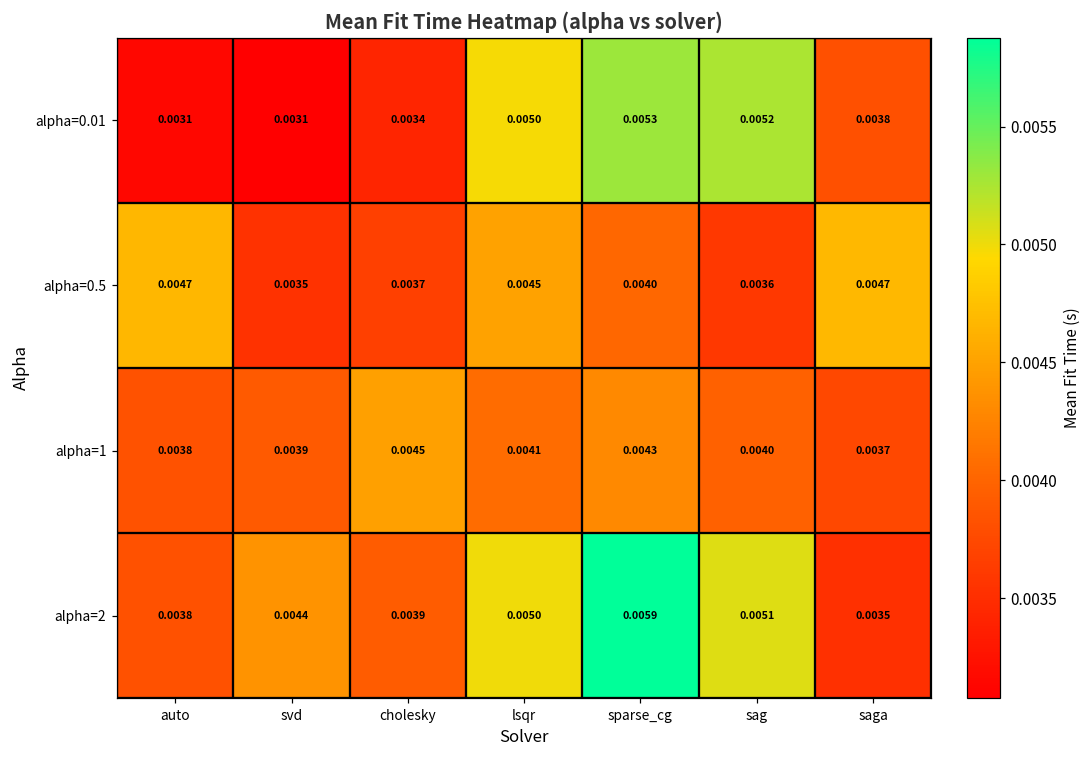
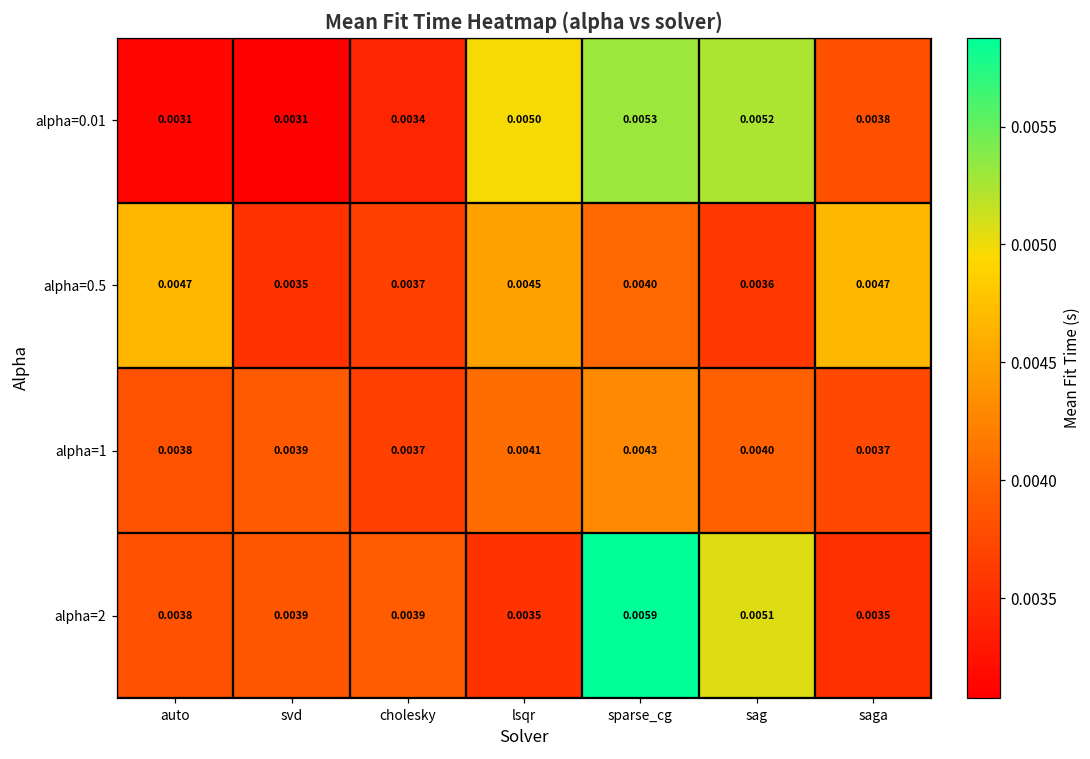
  {
    "alpha=0.01": {
      "auto": 0.0031,
      "svd": 0.0031,
      "cholesky": 0.0034,
      "lsqr": 0.0050,
      "sparse_cg": 0.0053,
      "sag": 0.0052,
      "saga": 0.0038
    },
    "alpha=0.5": {
      "auto": 0.0047,
      "svd": 0.0035,
      "cholesky": 0.0037,
      "lsqr": 0.0045,
      "sparse_cg": 0.0040,
      "sag": 0.0036,
      "saga": 0.0047
    },
    "alpha=1": {
      "auto": 0.0038,
      "svd": 0.0039,
-     "cholesky": 0.0045,
+     "cholesky": 0.0037,
      "lsqr": 0.0041,
      "sparse_cg": 0.0043,
      "sag": 0.0040,
      "saga": 0.0037
    },
    "alpha=2": {
      "auto": 0.0038,
-     "svd": 0.0044,
+     "svd": 0.0039,
      "cholesky": 0.0039,
-     "lsqr": 0.0050,
+     "lsqr": 0.0035,
      "sparse_cg": 0.0059,
      "sag": 0.0051,
      "saga": 0.0035
    }
  }
